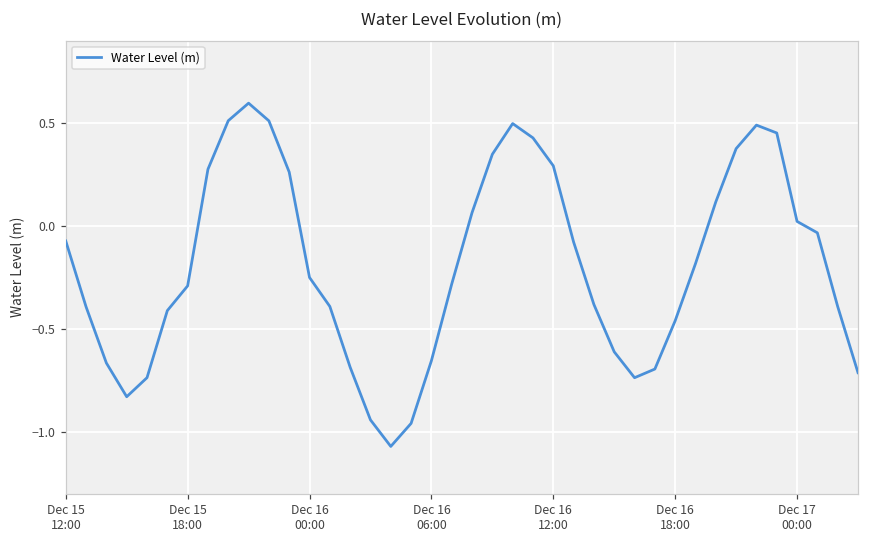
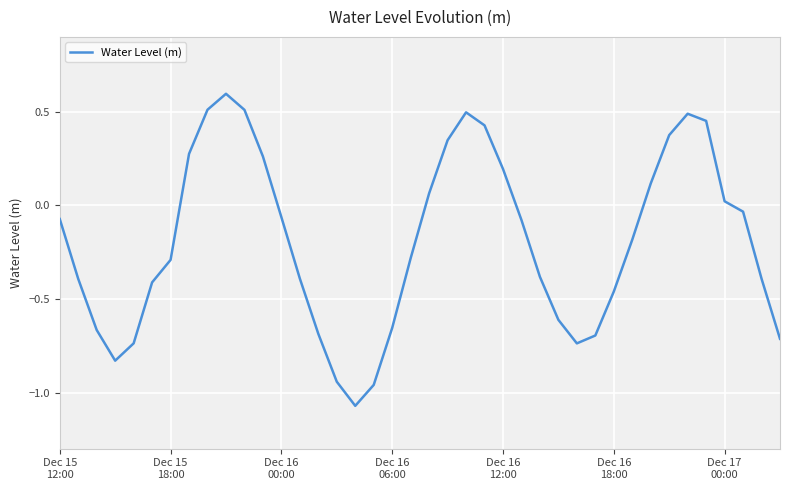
  {
    "Dec 15 12:00": -0.07,
    "Dec 15 18:00": -0.29,
-   "Dec 16 00:00": -0.25,
+   "Dec 16 00:00": -0.06,
    "Dec 16 06:00": -0.65,
-   "Dec 16 12:00": 0.29,
+   "Dec 16 12:00": 0.19,
    "Dec 16 18:00": -0.46,
    "Dec 17 00:00": 0.02
  }
